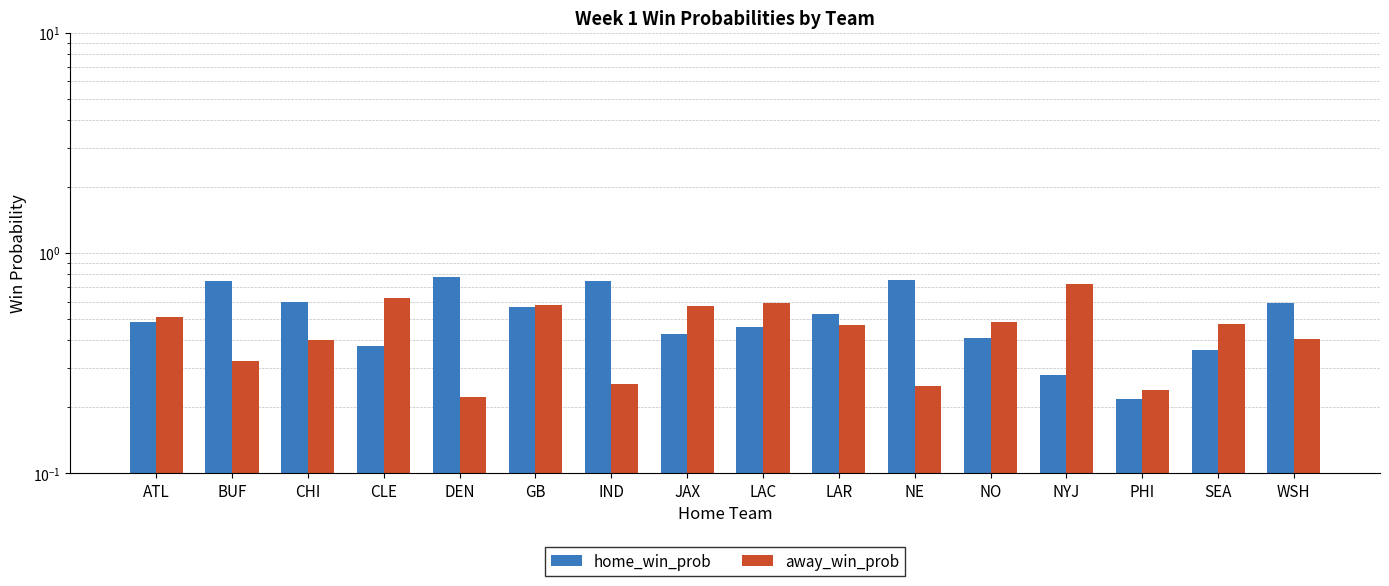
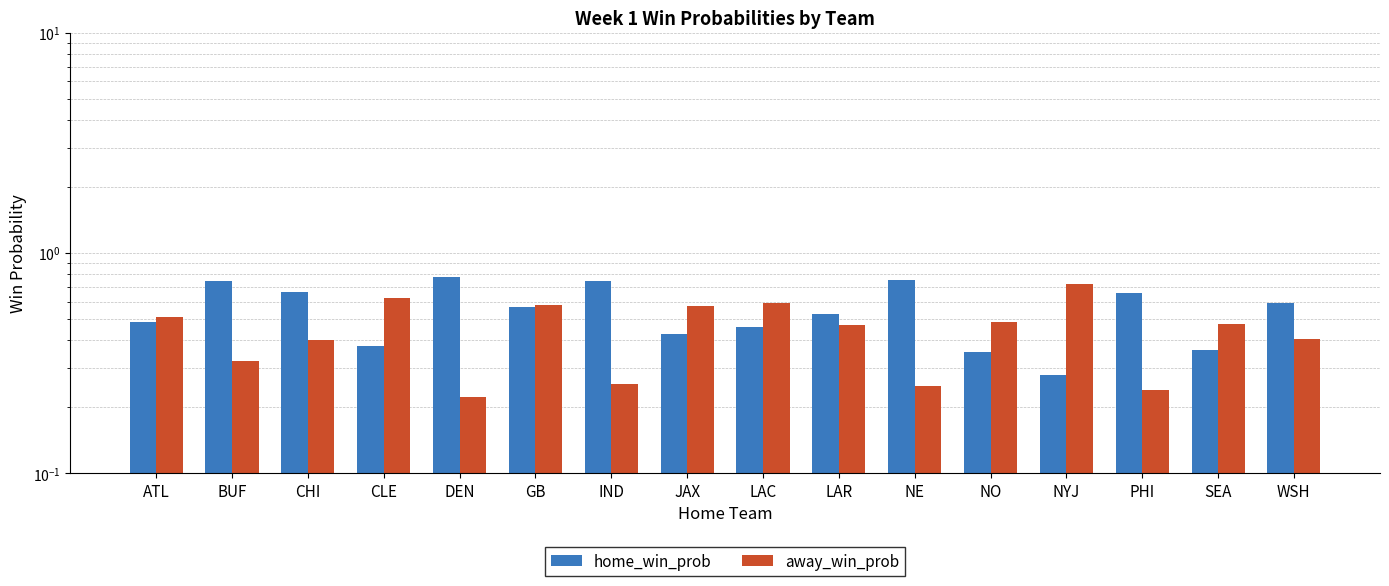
  {
    "home_win_prob": {
      "ATL": 0.49,
      "BUF": 0.74,
-     "CHI": 0.60,
+     "CHI": 0.67,
      "CLE": 0.38,
      "DEN": 0.78,
      "GB": 0.57,
      "IND": 0.75,
      "JAX": 0.43,
      "LAC": 0.46,
      "LAR": 0.53,
      "NE": 0.75,
-     "NO": 0.41,
+     "NO": 0.36,
      "NYJ": 0.28,
-     "PHI": 0.22,
+     "PHI": 0.66,
      "SEA": 0.36,
      "WSH": 0.59
    },
    "away_win_prob": {
      "ATL": 0.51,
      "BUF": 0.32,
      "CHI": 0.40,
      "CLE": 0.62,
      "DEN": 0.22,
      "GB": 0.58,
      "IND": 0.25,
      "JAX": 0.57,
      "LAC": 0.59,
      "LAR": 0.47,
      "NE": 0.25,
      "NO": 0.49,
      "NYJ": 0.72,
      "PHI": 0.24,
      "SEA": 0.47,
      "WSH": 0.41
    }
  }
